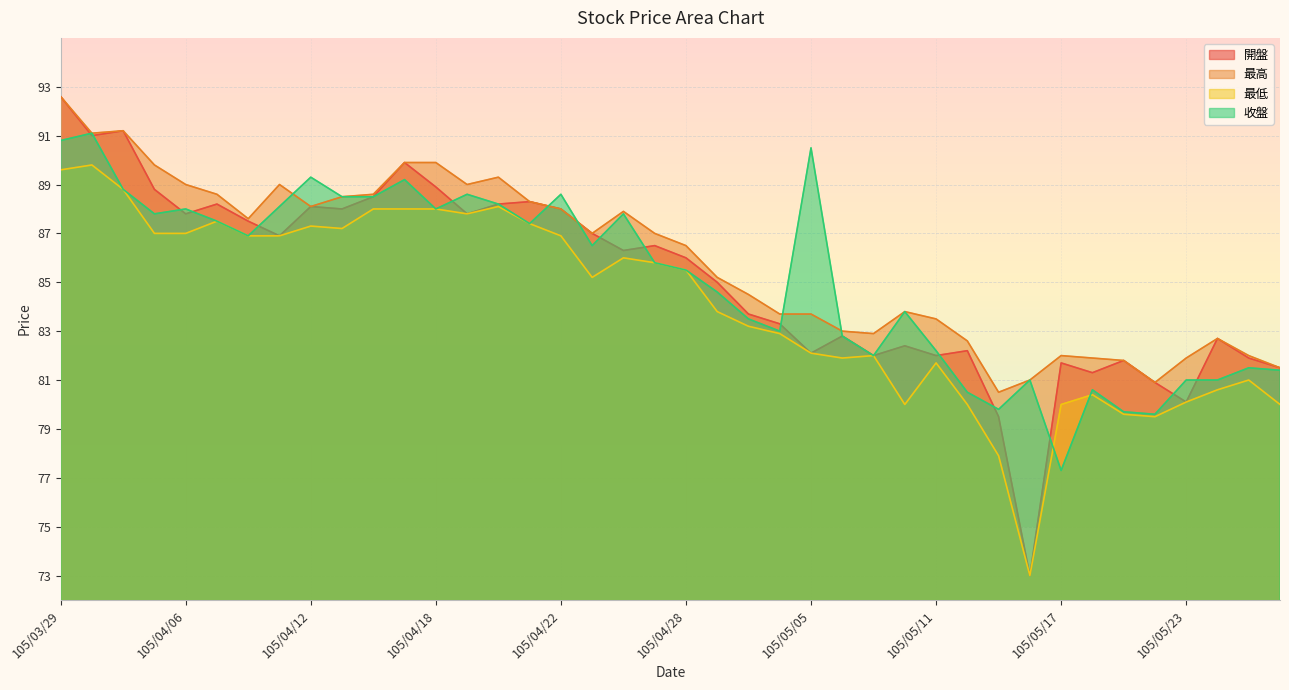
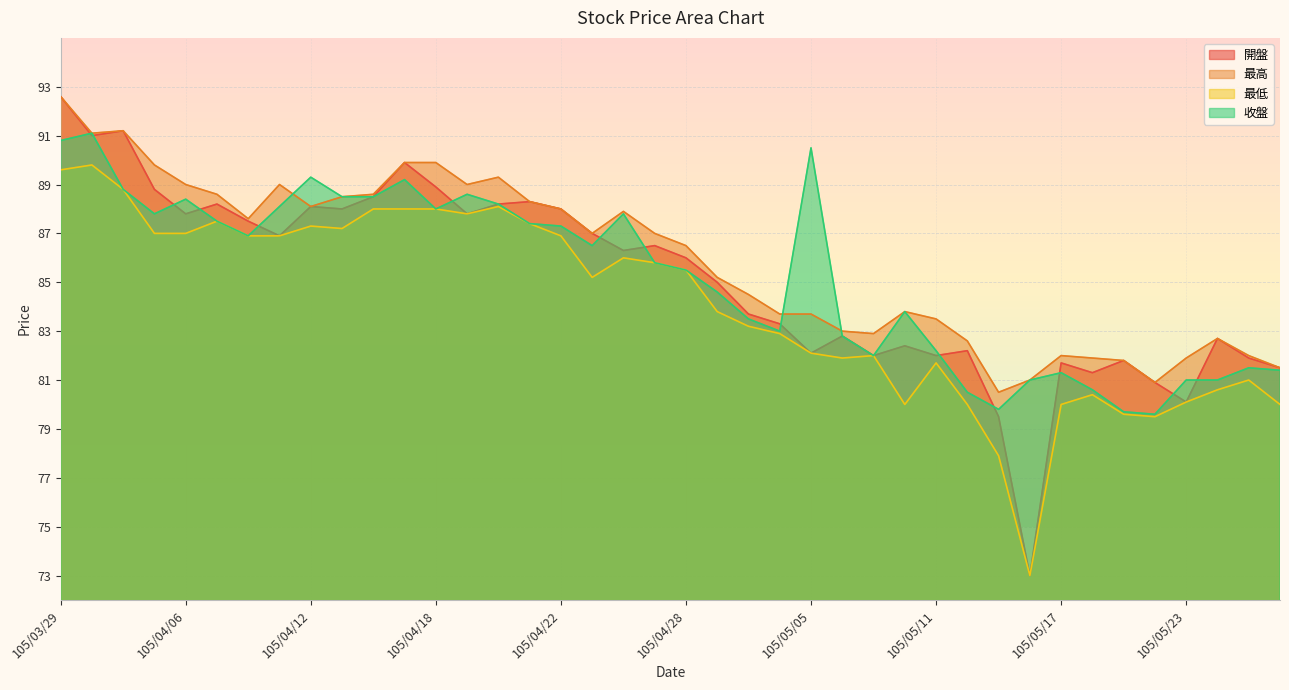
  {
    "收盤": {
      "105/03/29": 90.8,
-     "105/04/06": 88.0,
+     "105/04/06": 88.4,
      "105/04/12": 89.3,
-     "105/04/22": 88.6,
+     "105/04/22": 87.3,
      "105/05/05": 90.5,
      "105/05/11": 82.2,
-     "105/05/17": 77.3,
+     "105/05/17": 81.3,
      "105/05/23": 81.0
    }
  }
